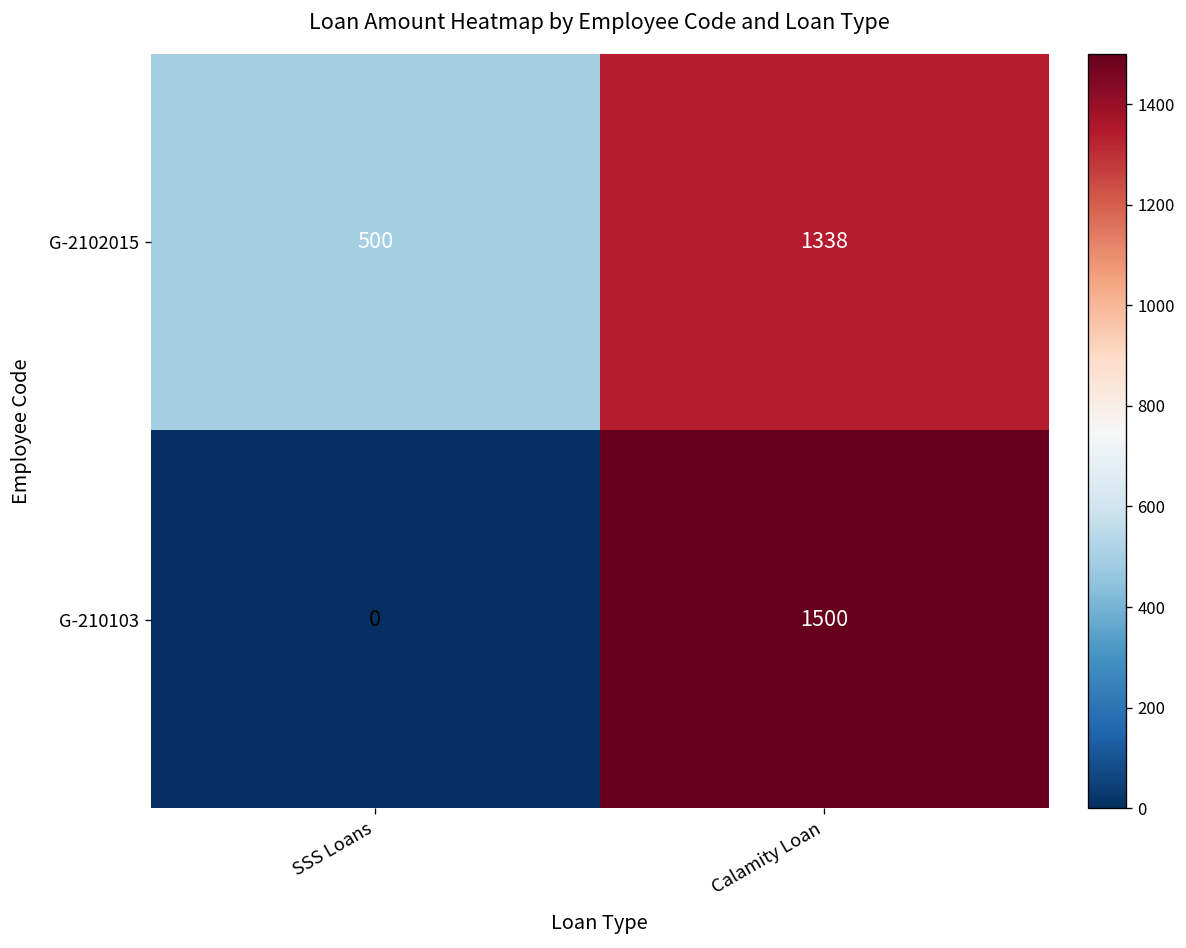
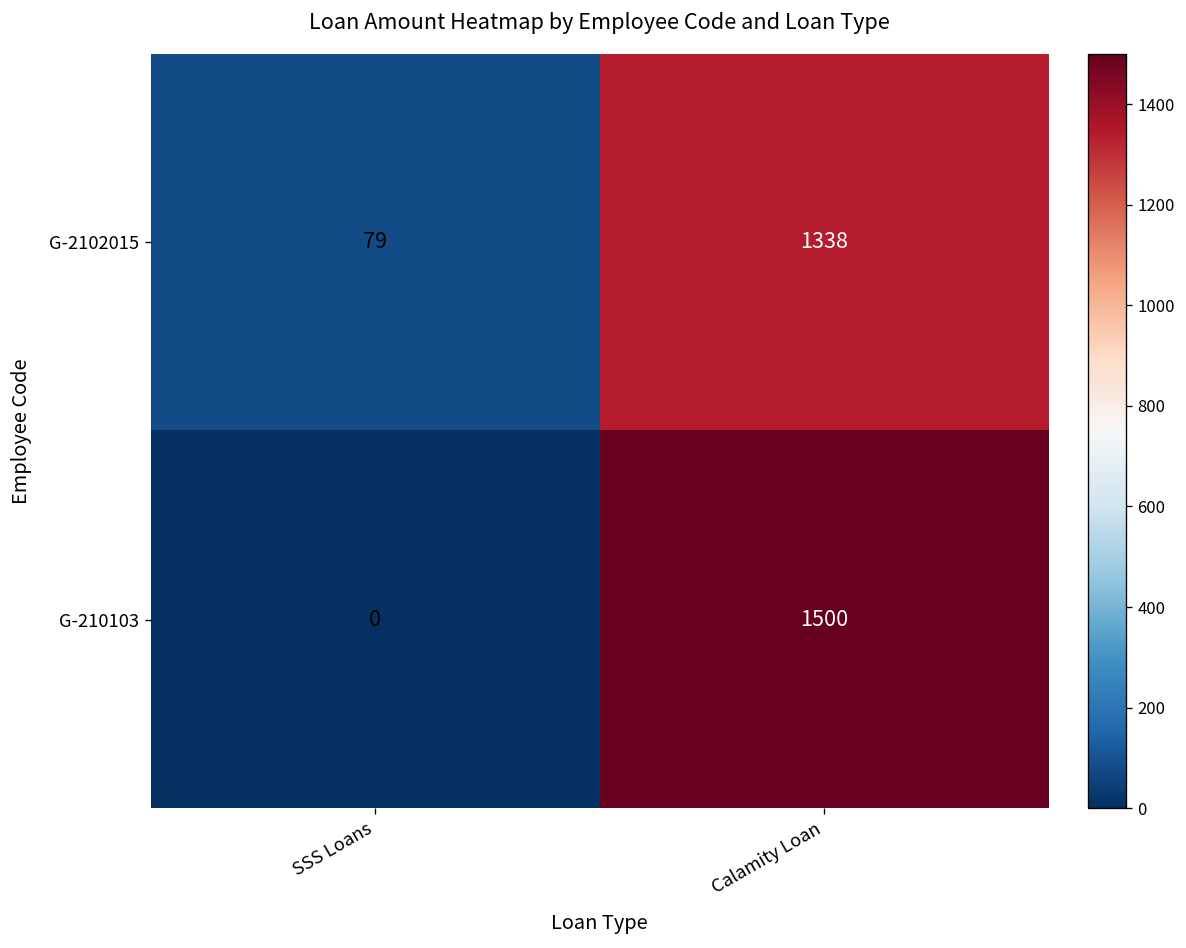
  {
    "G-2102015": {
-     "SSS Loans": 500,
+     "SSS Loans": 79,
      "Calamity Loan": 1338
    },
    "G-210103": {
      "SSS Loans": 0,
      "Calamity Loan": 1500
    }
  }
